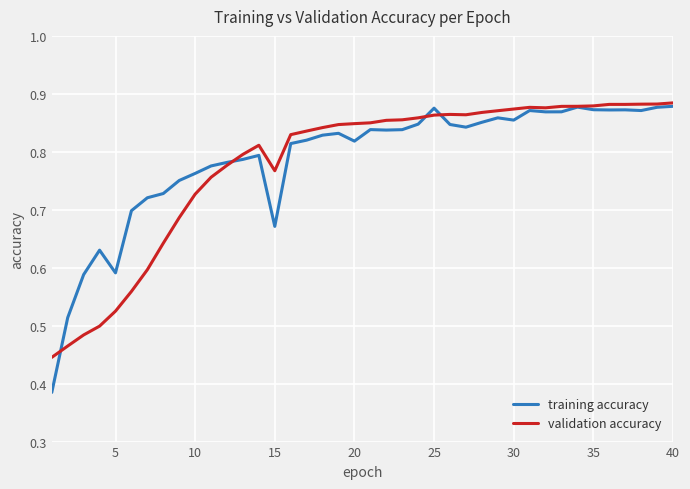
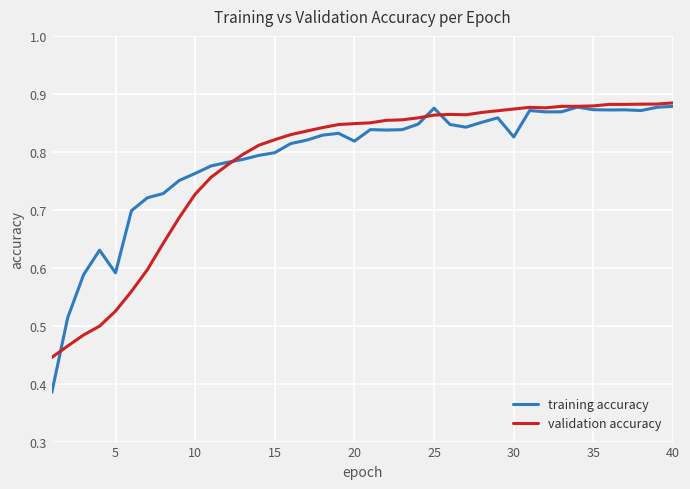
  {
    "training accuracy": {
      "5": 0.59,
      "10": 0.76,
-     "15": 0.67,
+     "15": 0.80,
      "20": 0.82,
      "25": 0.88,
-     "30": 0.85,
+     "30": 0.83,
      "35": 0.87,
      "40": 0.88
    },
    "validation accuracy": {
      "5": 0.53,
      "10": 0.73,
-     "15": 0.77,
+     "15": 0.82,
      "20": 0.85,
      "25": 0.86,
      "30": 0.87,
      "35": 0.88,
      "40": 0.88
    }
  }
